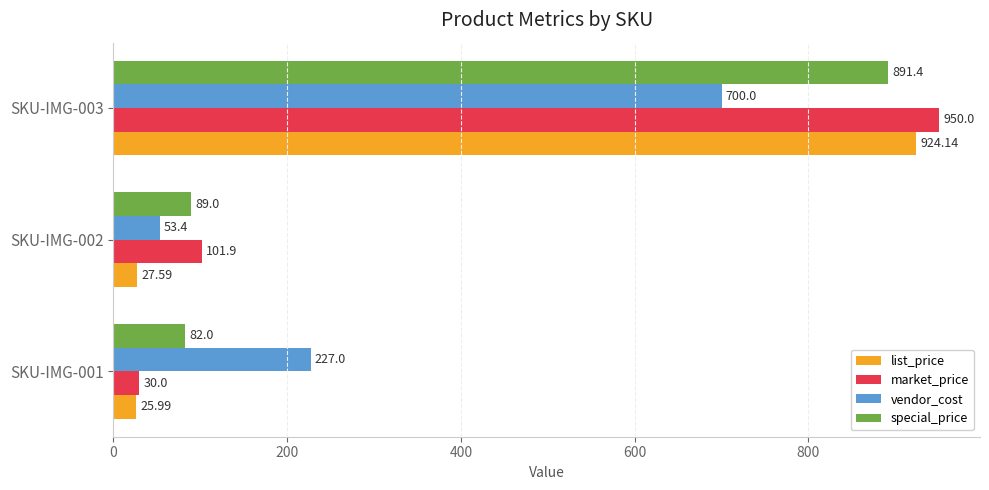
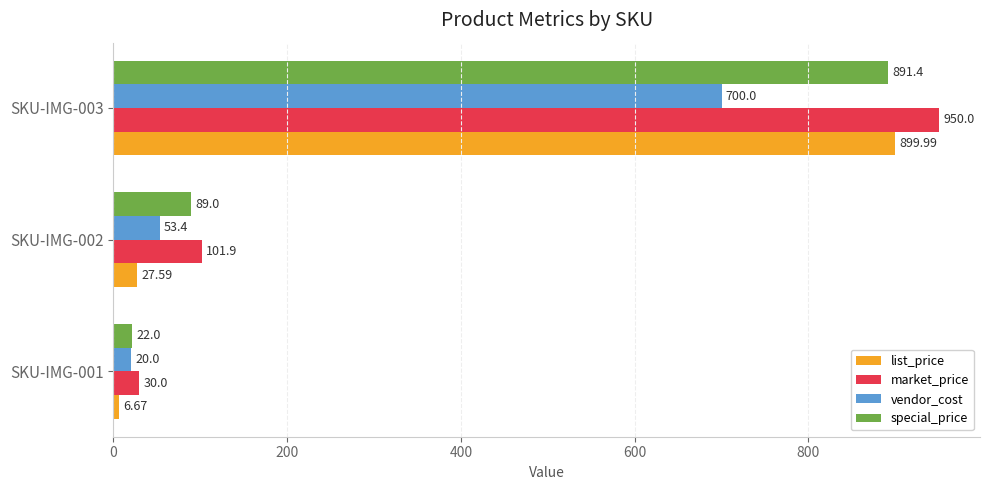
  {
    "list_price": {
-     "SKU-IMG-003": 924.14,
+     "SKU-IMG-003": 899.99,
      "SKU-IMG-002": 27.59,
-     "SKU-IMG-001": 25.99
+     "SKU-IMG-001": 6.67
    },
    "market_price": {
      "SKU-IMG-003": 950.0,
      "SKU-IMG-002": 101.9,
      "SKU-IMG-001": 30.0
    },
    "vendor_cost": {
      "SKU-IMG-003": 700.0,
      "SKU-IMG-002": 53.4,
-     "SKU-IMG-001": 227.0
+     "SKU-IMG-001": 20.0
    },
    "special_price": {
      "SKU-IMG-003": 891.4,
      "SKU-IMG-002": 89.0,
-     "SKU-IMG-001": 82.0
+     "SKU-IMG-001": 22.0
    }
  }
